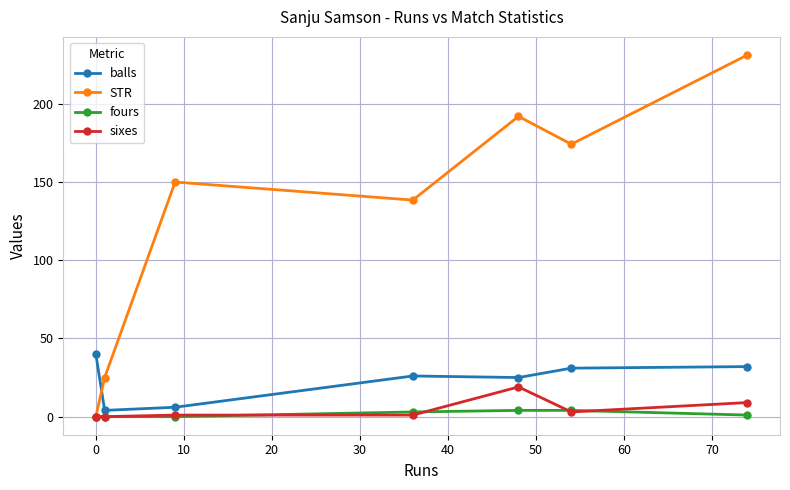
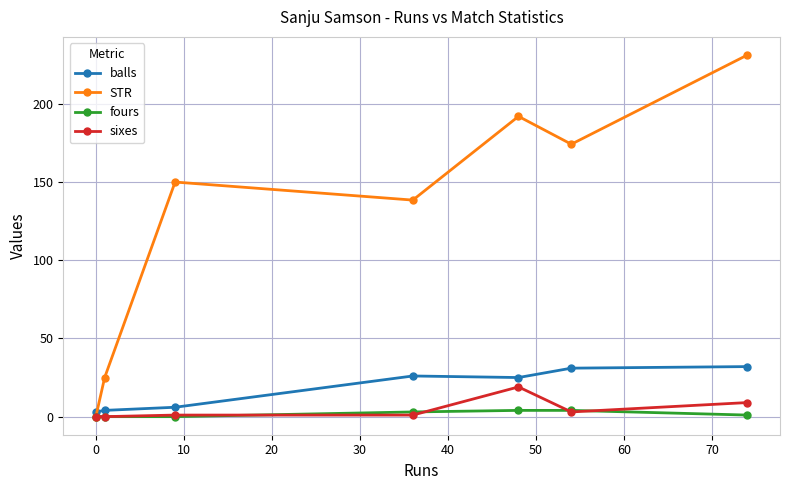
  {
    "balls": {
-     "0": 40
+     "0": 3
    }
  }
